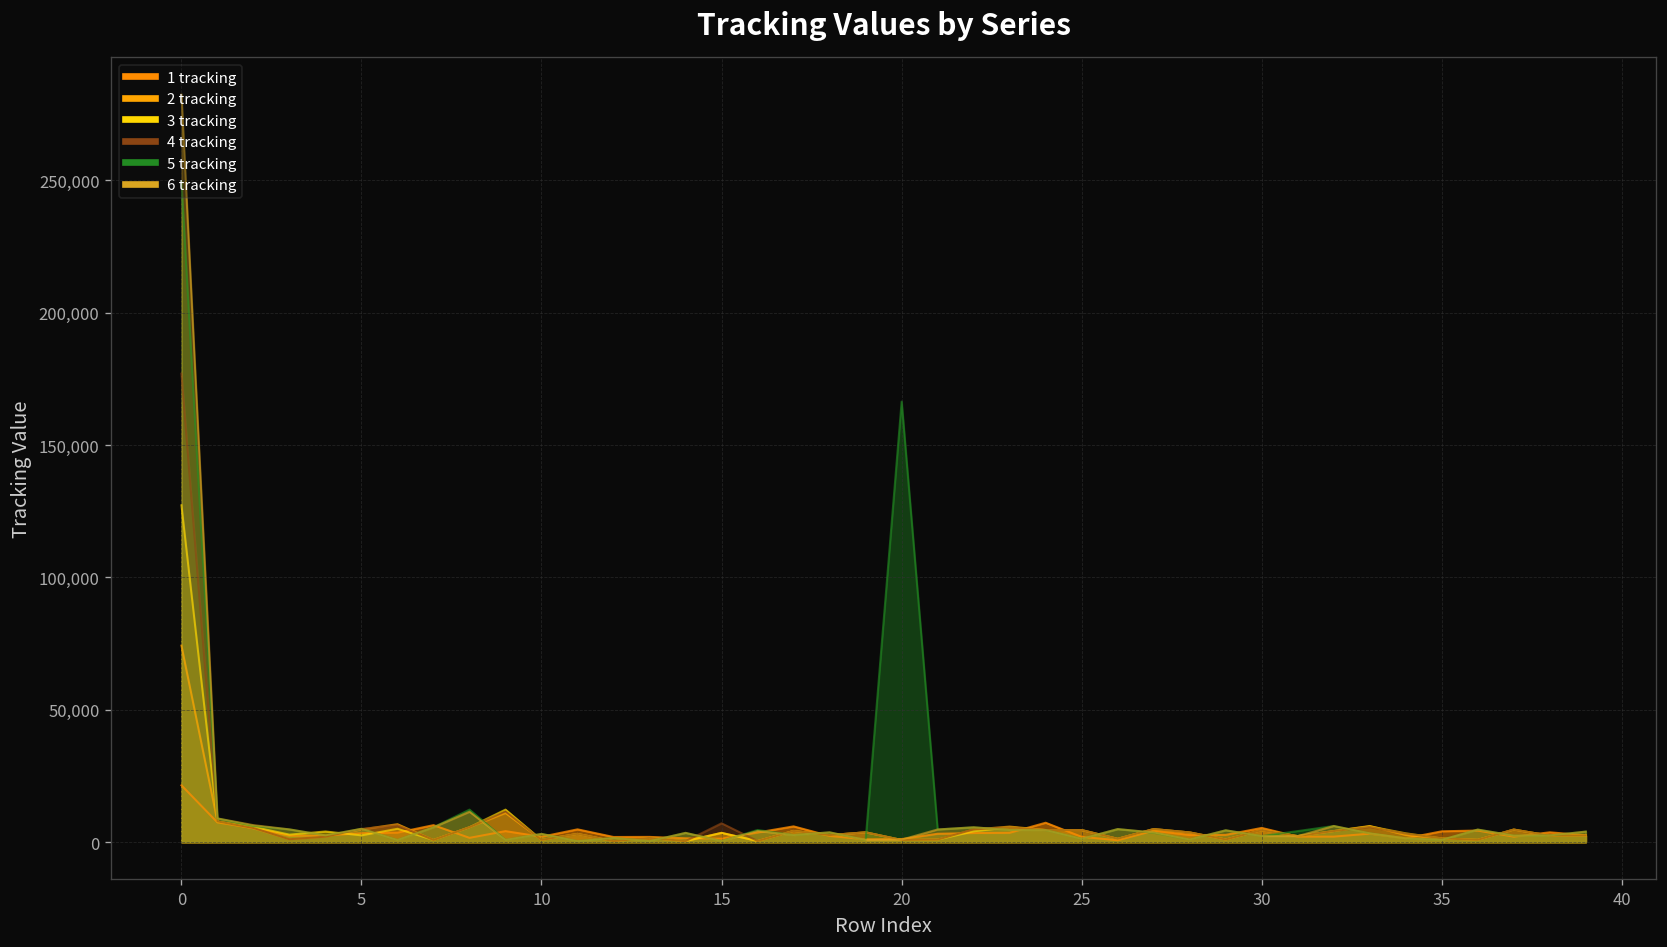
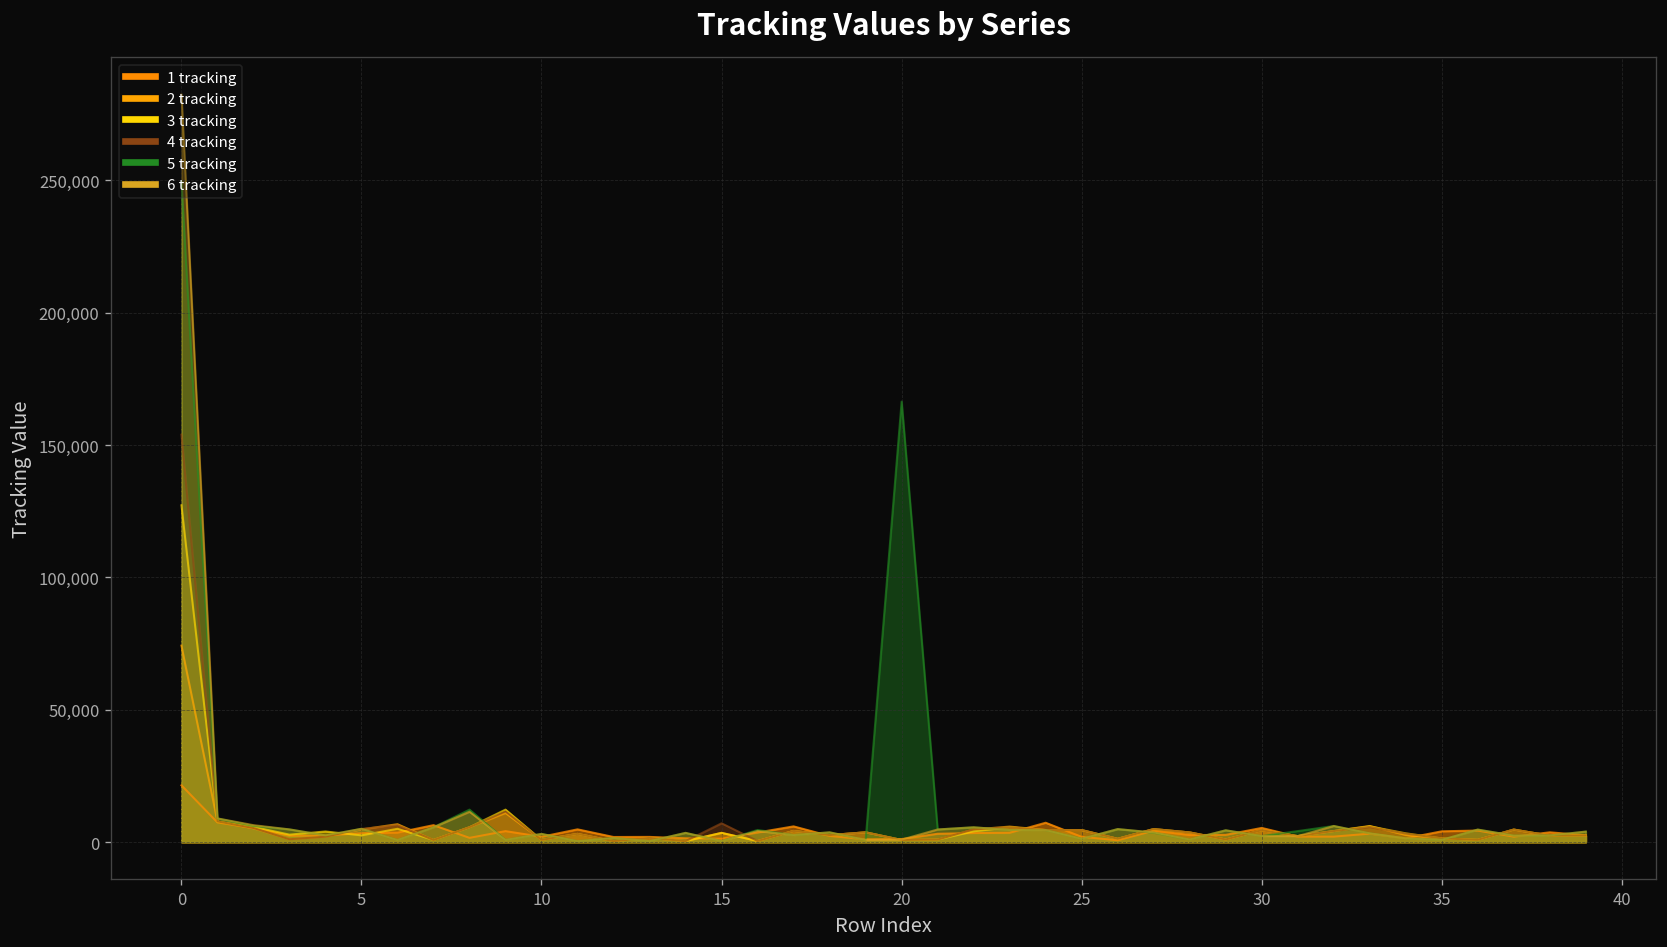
  {
    "4 tracking": {
-     "0": "177,000",
+     "0": "154,000",
      "15": "7,000"
    },
    "5 tracking": {
      "20": "166,000"
    }
  }
